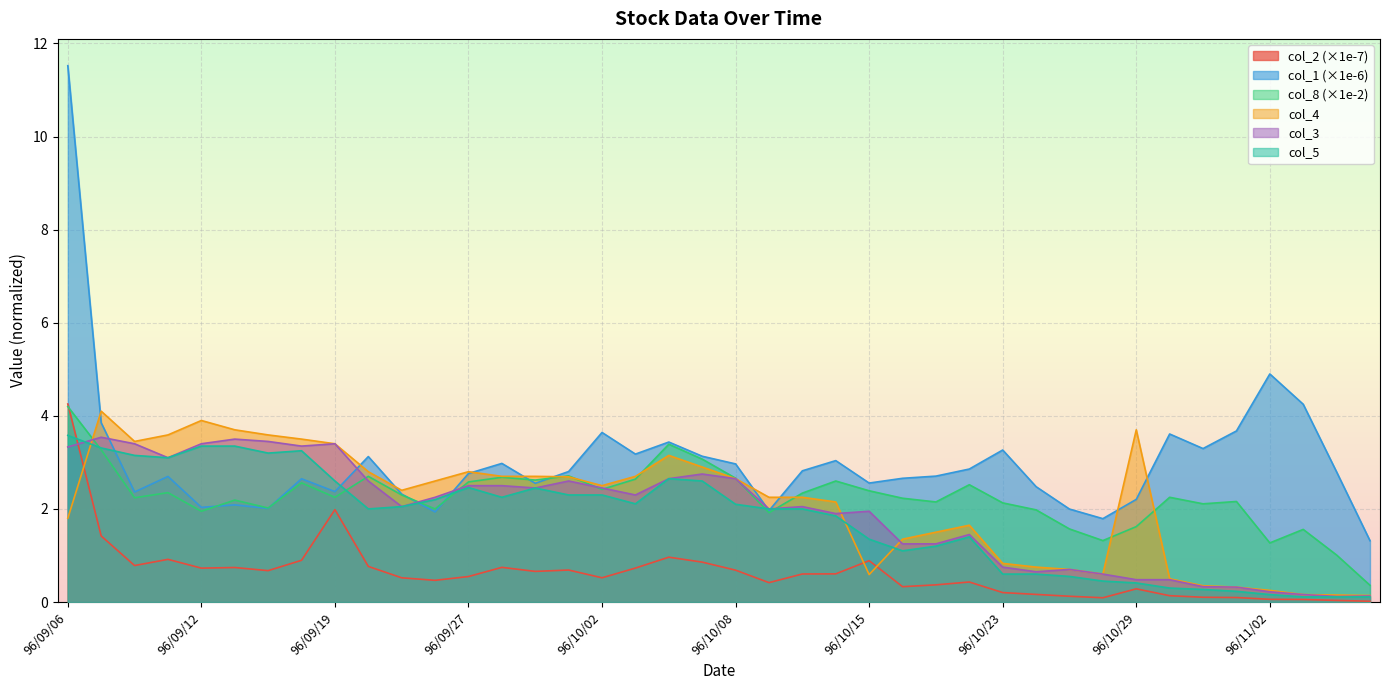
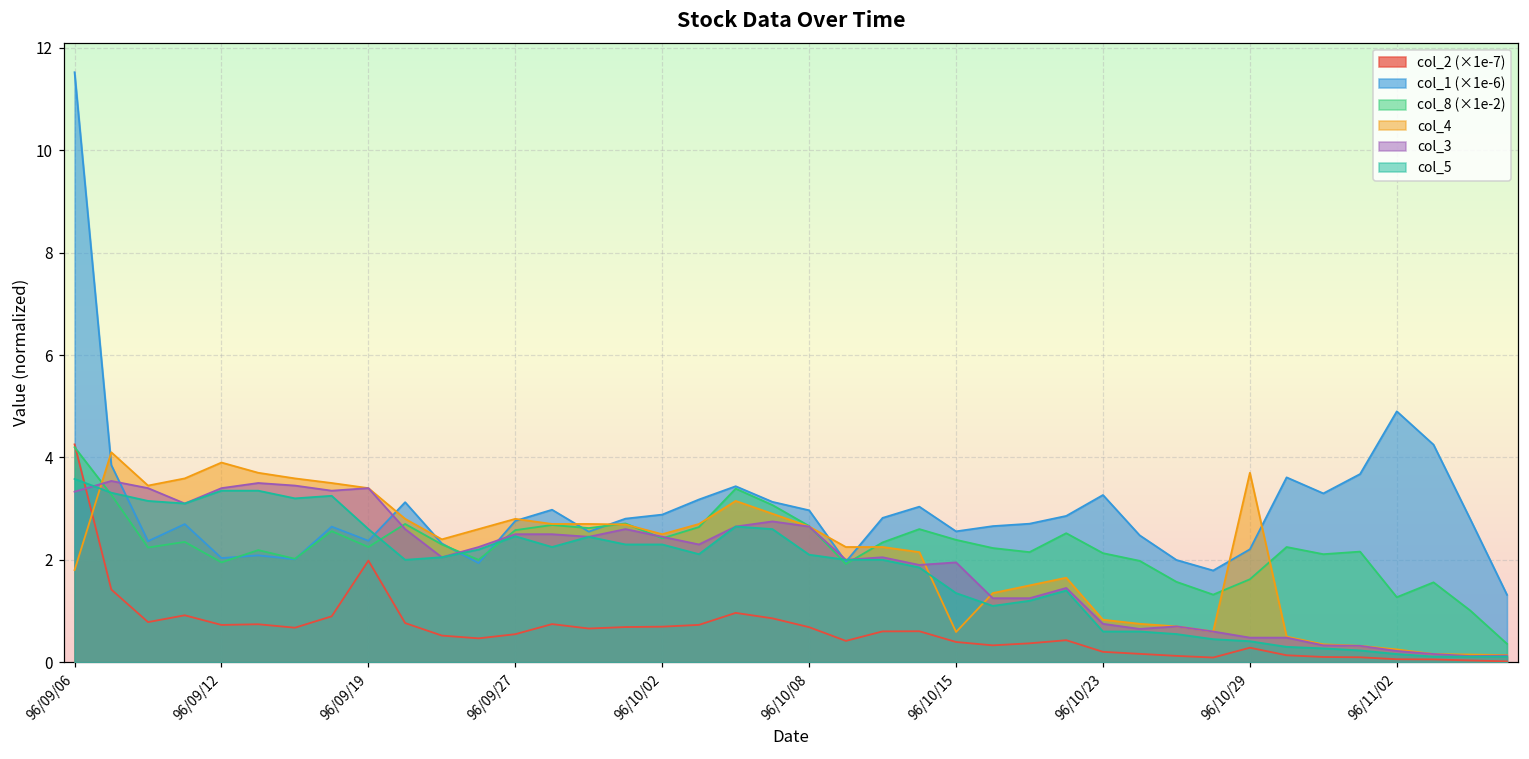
  {
    "col_2 (×1e-7)": {
      "96/09/12": 0.7,
      "96/09/19": 2.0,
      "96/09/27": 0.5,
-     "96/10/02": 0.5,
+     "96/10/02": 0.7,
      "96/10/08": 0.7,
-     "96/10/15": 0.9,
+     "96/10/15": 0.4,
      "96/10/23": 0.2,
      "96/10/29": 0.3,
      "96/11/02": 0.1
    },
    "col_1 (×1e-6)": {
      "96/09/06": 11.5,
      "96/09/12": 2.0,
      "96/09/19": 2.4,
-     "96/10/02": 3.6,
+     "96/10/02": 2.9,
      "96/10/08": 3.0,
      "96/10/15": 2.6,
      "96/10/23": 3.3,
      "96/10/29": 2.2,
      "96/11/02": 4.9
    },
    "col_4": {
      "96/09/06": 1.8,
      "96/09/12": 3.9,
      "96/10/15": 0.6,
      "96/10/23": 0.8,
      "96/10/29": 3.7
    },
    "col_3": {
      "96/09/06": 3.3,
      "96/10/15": 2.0,
      "96/10/23": 0.8,
      "96/10/29": 0.5
    }
  }
